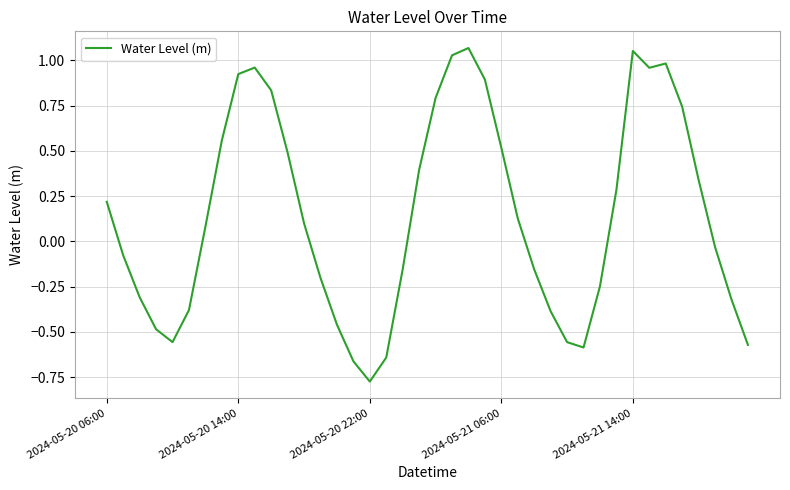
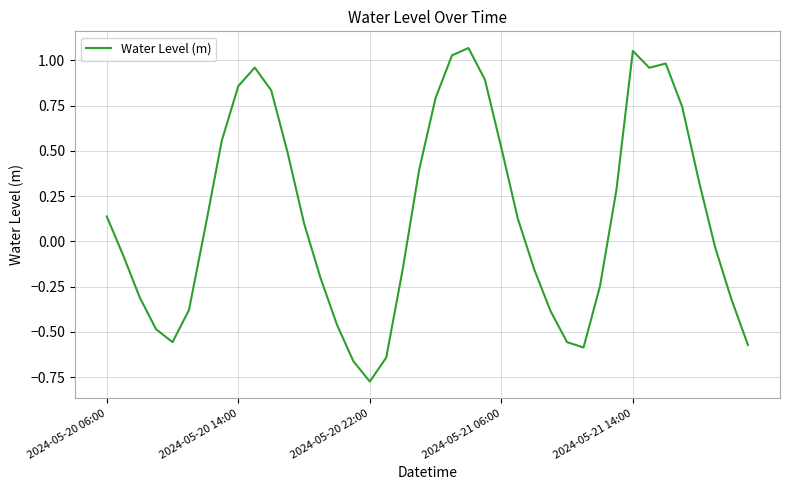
  {
-   "2024-05-20 06:00": 0.22,
-   "2024-05-20 14:00": 0.92,
+   "2024-05-20 06:00": 0.14,
+   "2024-05-20 14:00": 0.86,
    "2024-05-20 22:00": -0.77,
    "2024-05-21 06:00": 0.52,
    "2024-05-21 14:00": 1.05
  }
